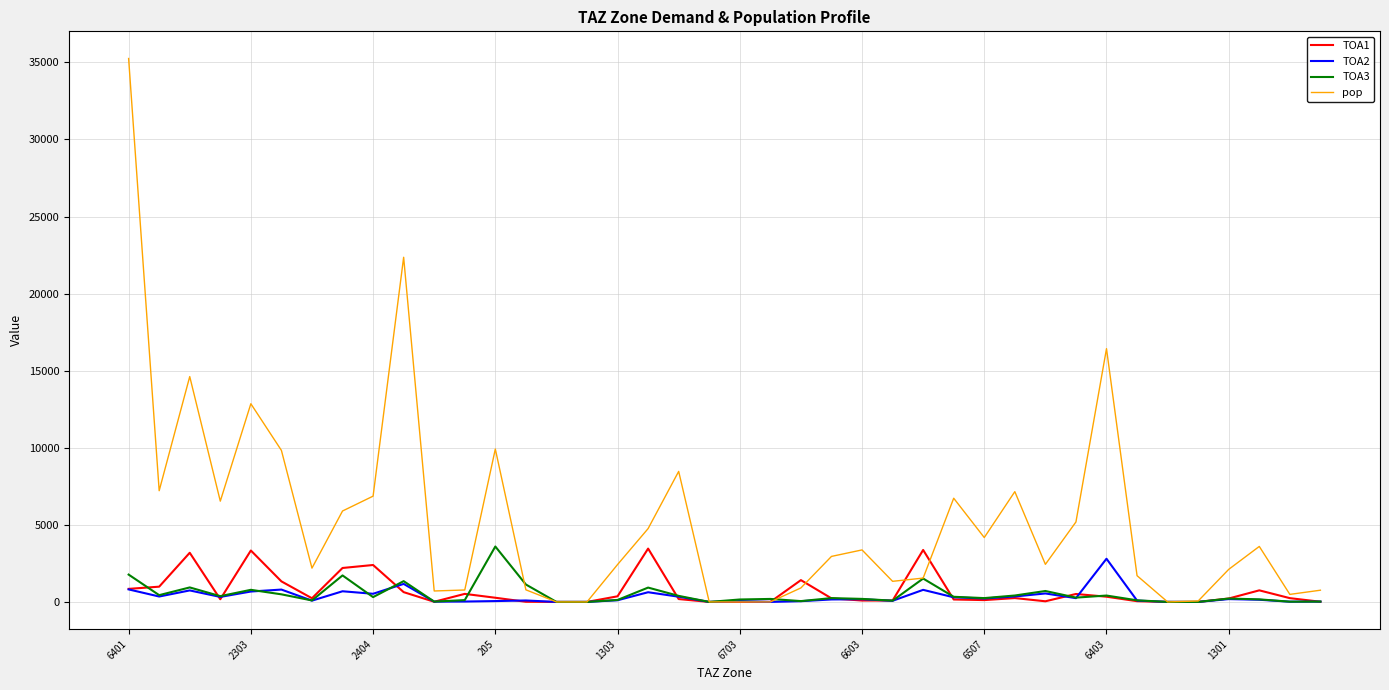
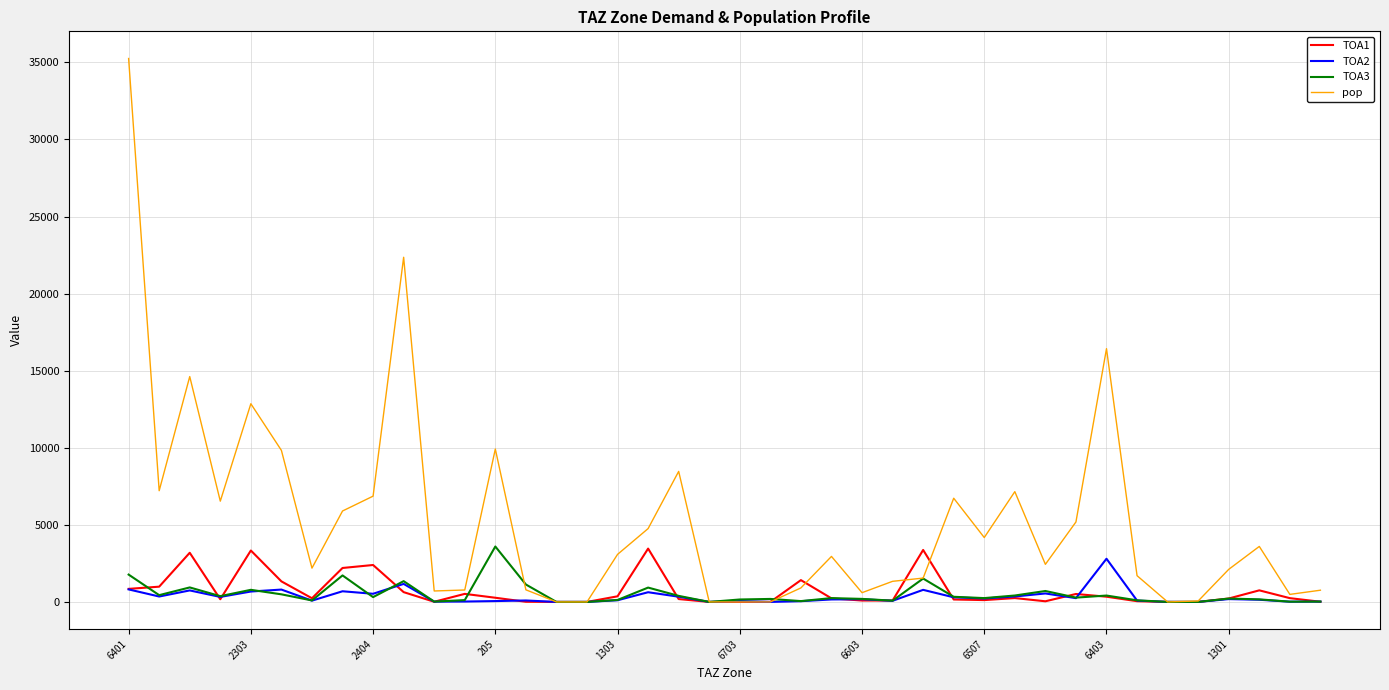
  {
    "TOA1": {
      "2303": 3300,
      "2404": 2400,
      "205": 300,
      "1303": 400
    },
    "TOA2": {
      "2404": 500,
      "205": 100,
      "6403": 2800
    },
    "TOA3": {
      "6401": 1800,
      "2404": 300,
      "205": 3600
    },
    "pop": {
      "6401": 35200,
      "2303": 12900,
      "2404": 6900,
      "205": 9900,
-     "1303": 2400,
-     "6603": 3400,
+     "1303": 3100,
+     "6603": 600,
      "6507": 4200,
      "6403": 16400,
      "1301": 2100
    }
  }
